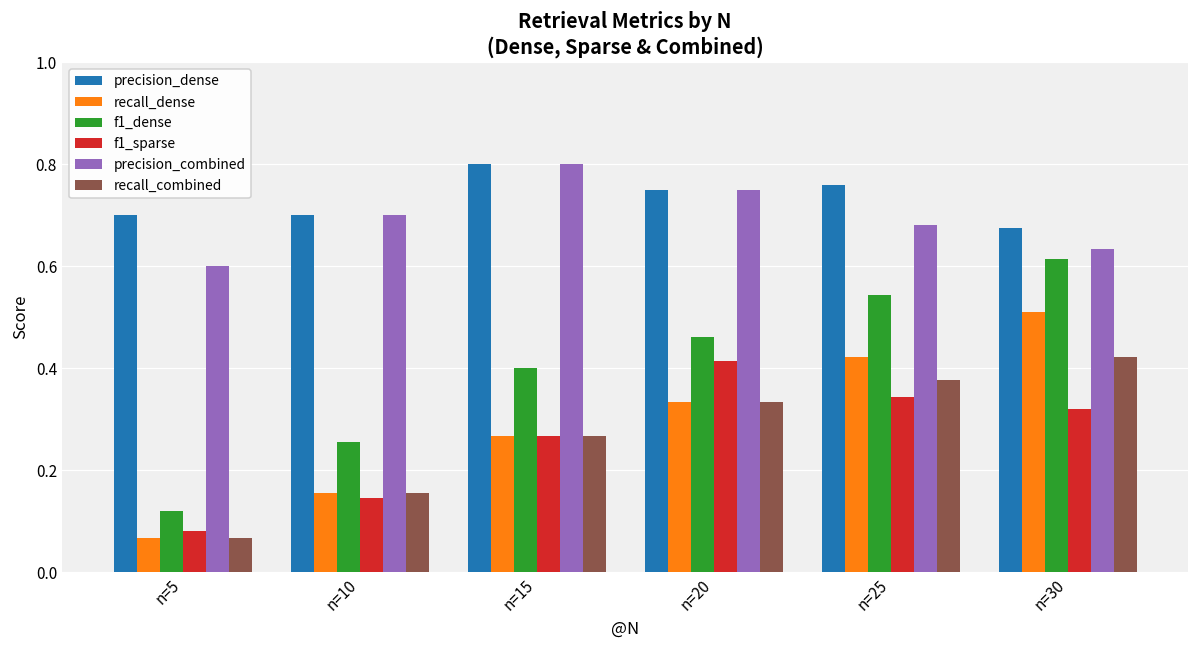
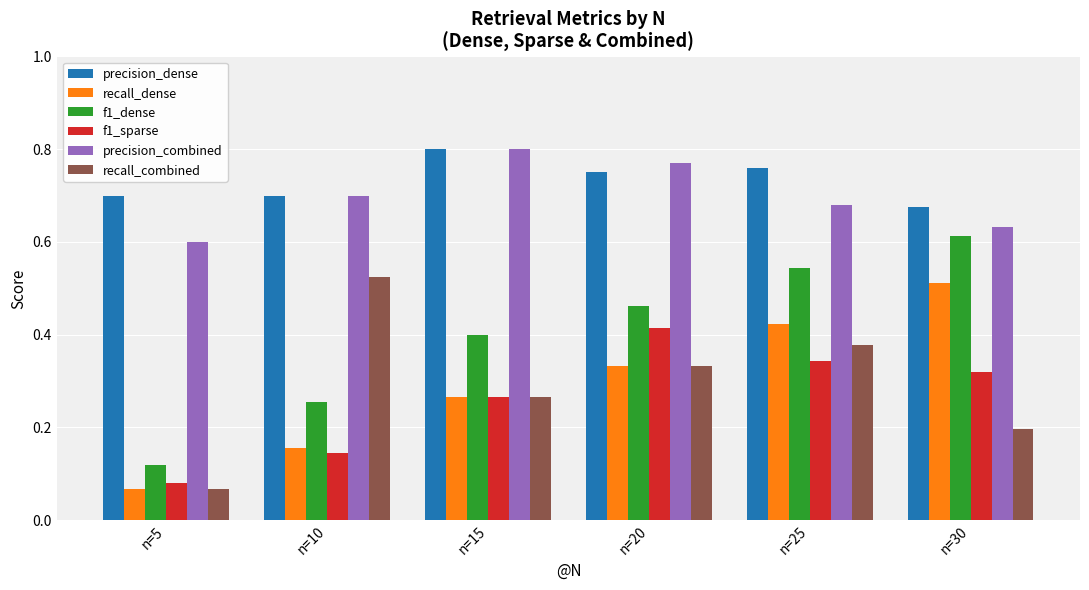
  {
    "precision_dense": {
      "n=5": 0.70,
      "n=10": 0.70,
      "n=15": 0.80,
      "n=20": 0.75,
      "n=25": 0.76,
      "n=30": 0.68
    },
    "recall_dense": {
      "n=5": 0.07,
      "n=10": 0.16,
      "n=15": 0.27,
      "n=20": 0.33,
      "n=25": 0.42,
      "n=30": 0.51
    },
    "f1_dense": {
      "n=5": 0.12,
      "n=10": 0.25,
      "n=15": 0.40,
      "n=20": 0.46,
      "n=25": 0.54,
      "n=30": 0.61
    },
    "f1_sparse": {
      "n=5": 0.08,
      "n=10": 0.15,
      "n=15": 0.27,
      "n=20": 0.41,
      "n=25": 0.34,
      "n=30": 0.32
    },
    "precision_combined": {
      "n=5": 0.60,
      "n=10": 0.70,
      "n=15": 0.80,
-     "n=20": 0.75,
+     "n=20": 0.77,
      "n=25": 0.68,
      "n=30": 0.63
    },
    "recall_combined": {
      "n=5": 0.07,
-     "n=10": 0.16,
+     "n=10": 0.52,
      "n=15": 0.27,
      "n=20": 0.33,
      "n=25": 0.38,
-     "n=30": 0.42
+     "n=30": 0.20
    }
  }
